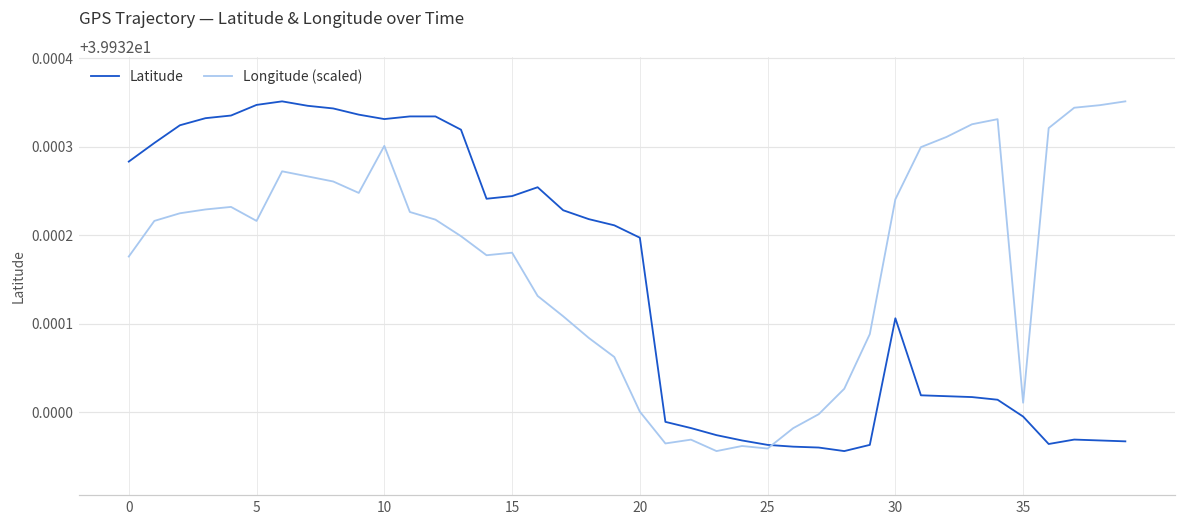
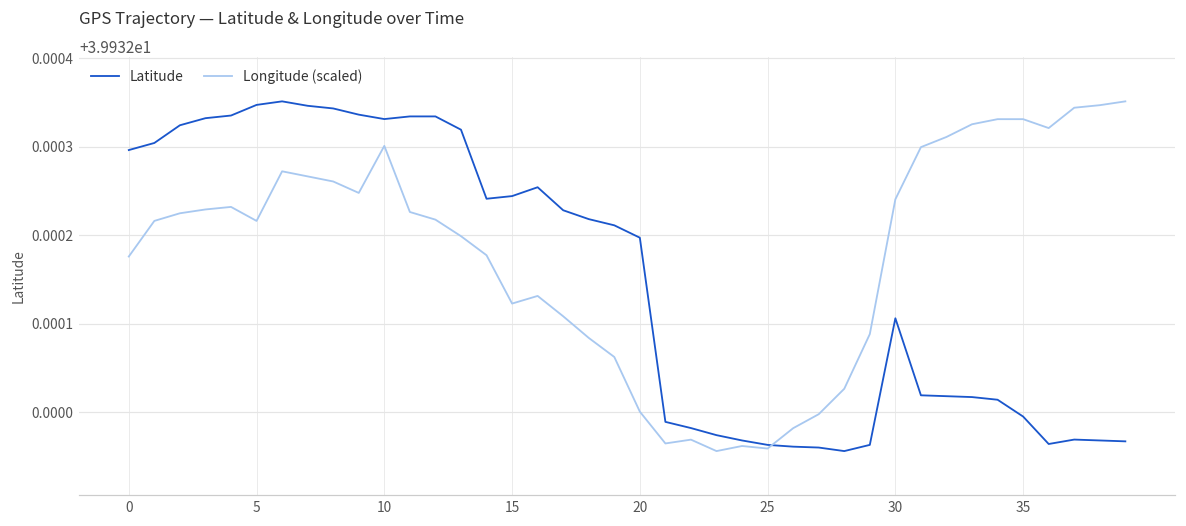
  {
    "Latitude": {
-     "0": 39.93228,
+     "0": 39.93230,
      "5": 39.93235,
      "10": 39.93233,
      "15": 39.93224,
      "20": 39.93220,
      "25": 39.93196,
      "30": 39.93211,
      "35": 39.93200
    },
    "Longitude (scaled)": {
      "0": 39.93218,
      "5": 39.93222,
      "10": 39.93230,
-     "15": 39.93218,
+     "15": 39.93212,
      "20": 39.93200,
      "25": 39.93196,
      "30": 39.93224,
-     "35": 39.93201
+     "35": 39.93233
    }
  }
